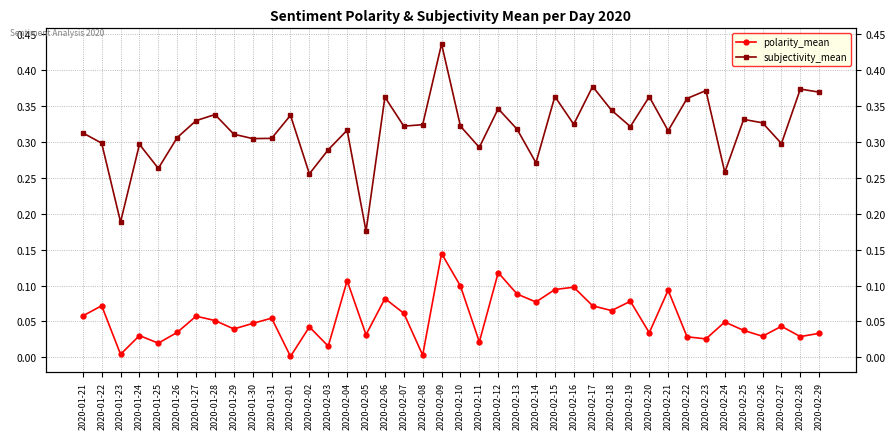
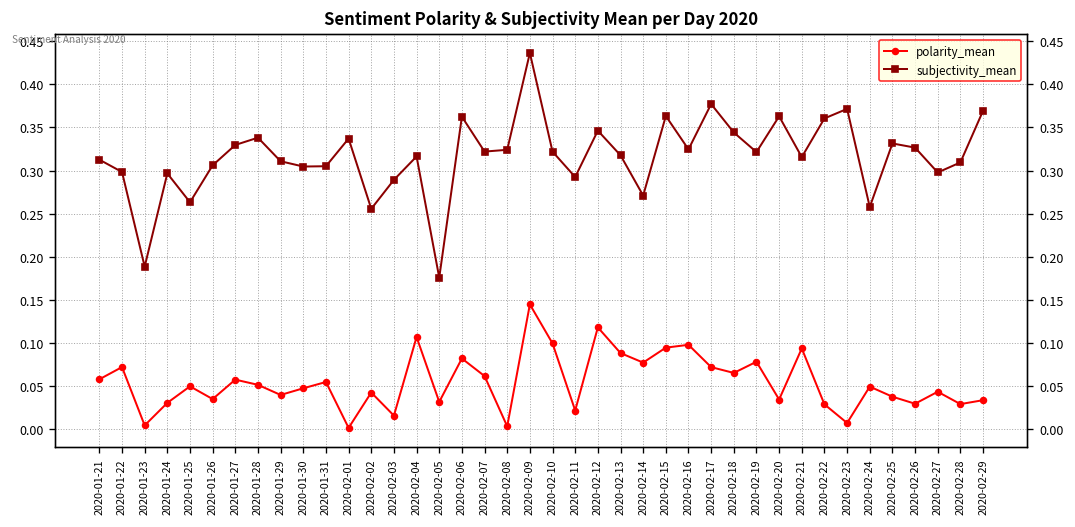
  {
    "polarity_mean": {
      "2020-01-21": 0.06,
      "2020-01-22": 0.07,
      "2020-01-23": 0.00,
      "2020-01-24": 0.03,
-     "2020-01-25": 0.02,
+     "2020-01-25": 0.05,
      "2020-01-26": 0.03,
      "2020-01-27": 0.06,
      "2020-01-28": 0.05,
      "2020-01-29": 0.04,
      "2020-01-30": 0.05,
      "2020-01-31": 0.05,
      "2020-02-01": 0.00,
      "2020-02-02": 0.04,
      "2020-02-03": 0.02,
      "2020-02-04": 0.11,
      "2020-02-05": 0.03,
      "2020-02-06": 0.08,
      "2020-02-07": 0.06,
      "2020-02-08": 0.00,
      "2020-02-09": 0.14,
      "2020-02-10": 0.10,
      "2020-02-11": 0.02,
      "2020-02-12": 0.12,
      "2020-02-13": 0.09,
      "2020-02-14": 0.08,
      "2020-02-15": 0.09,
      "2020-02-16": 0.10,
      "2020-02-17": 0.07,
      "2020-02-18": 0.07,
      "2020-02-19": 0.08,
      "2020-02-20": 0.03,
      "2020-02-21": 0.09,
      "2020-02-22": 0.03,
-     "2020-02-23": 0.03,
+     "2020-02-23": 0.01,
      "2020-02-24": 0.05,
      "2020-02-25": 0.04,
      "2020-02-26": 0.03,
      "2020-02-27": 0.04,
      "2020-02-28": 0.03,
      "2020-02-29": 0.03
    },
    "subjectivity_mean": {
      "2020-01-21": 0.31,
      "2020-01-22": 0.30,
      "2020-01-23": 0.19,
      "2020-01-24": 0.30,
      "2020-01-25": 0.26,
      "2020-01-26": 0.31,
      "2020-01-27": 0.33,
      "2020-01-28": 0.34,
      "2020-01-29": 0.31,
      "2020-01-30": 0.30,
      "2020-01-31": 0.31,
      "2020-02-01": 0.34,
      "2020-02-02": 0.26,
      "2020-02-03": 0.29,
      "2020-02-04": 0.32,
      "2020-02-05": 0.18,
      "2020-02-06": 0.36,
      "2020-02-07": 0.32,
      "2020-02-08": 0.32,
      "2020-02-09": 0.44,
      "2020-02-10": 0.32,
      "2020-02-11": 0.29,
      "2020-02-12": 0.35,
      "2020-02-13": 0.32,
      "2020-02-14": 0.27,
      "2020-02-15": 0.36,
      "2020-02-16": 0.32,
      "2020-02-17": 0.38,
      "2020-02-18": 0.34,
      "2020-02-19": 0.32,
      "2020-02-20": 0.36,
      "2020-02-21": 0.32,
      "2020-02-22": 0.36,
      "2020-02-23": 0.37,
      "2020-02-24": 0.26,
      "2020-02-25": 0.33,
      "2020-02-26": 0.33,
      "2020-02-27": 0.30,
-     "2020-02-28": 0.37,
+     "2020-02-28": 0.31,
      "2020-02-29": 0.37
    }
  }
